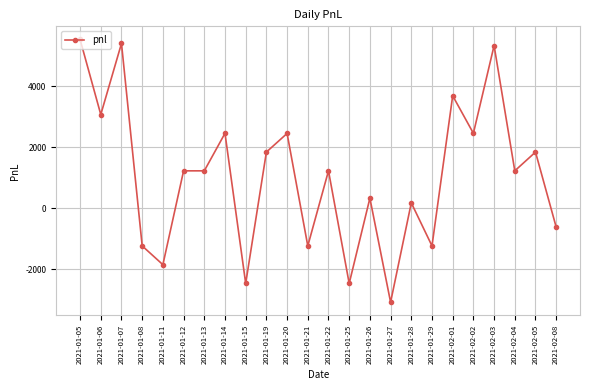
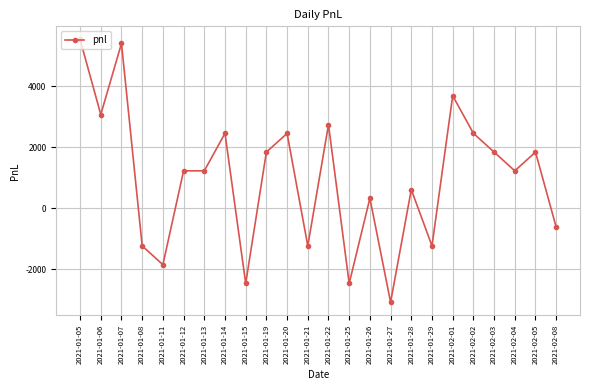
  {
    "2021-01-06": 3100,
    "2021-01-07": 5400,
    "2021-01-08": -1200,
    "2021-01-11": -1800,
    "2021-01-12": 1200,
    "2021-01-13": 1200,
    "2021-01-14": 2500,
    "2021-01-15": -2500,
    "2021-01-19": 1800,
    "2021-01-20": 2500,
    "2021-01-21": -1200,
-   "2021-01-22": 1200,
+   "2021-01-22": 2700,
    "2021-01-25": -2500,
    "2021-01-26": 300,
    "2021-01-27": -3100,
-   "2021-01-28": 200,
+   "2021-01-28": 600,
    "2021-01-29": -1200,
    "2021-02-01": 3700,
    "2021-02-02": 2500,
-   "2021-02-03": 5300,
+   "2021-02-03": 1800,
    "2021-02-04": 1200,
    "2021-02-05": 1800,
    "2021-02-08": -600
  }
